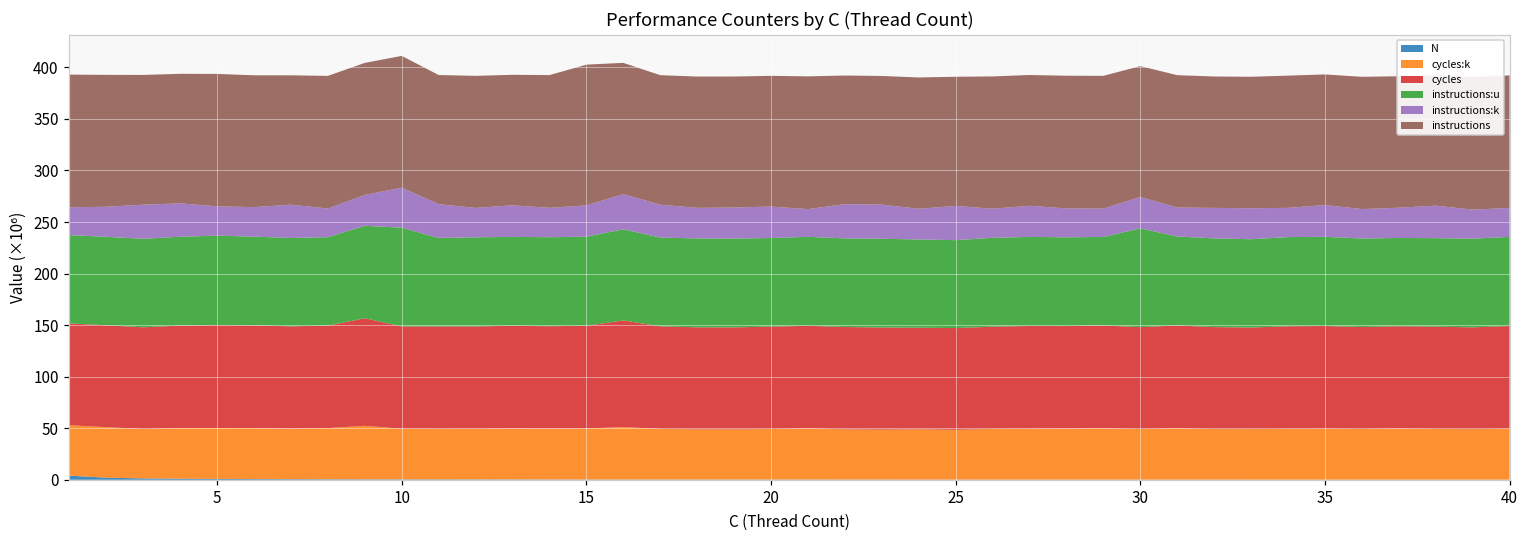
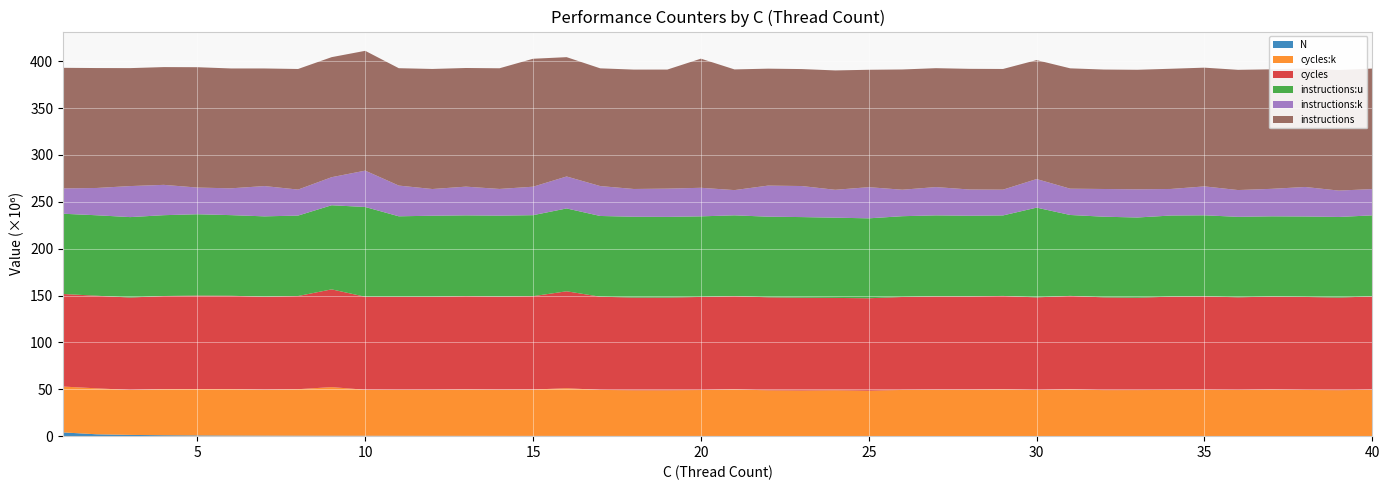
  {
    "cycles:k": {
      "5": 50,
      "10": 50,
      "15": 50,
      "20": 50,
      "25": 50,
      "30": 50,
      "35": 50,
      "40": 50
    },
    "cycles": {
      "5": 100,
      "10": 100,
      "15": 100,
      "20": 100,
      "25": 100,
      "30": 100,
      "35": 100,
      "40": 100
    },
    "instructions:u": {
      "5": 90,
      "10": 100,
      "15": 90,
      "20": 90,
      "25": 90,
      "30": 100,
      "35": 90,
      "40": 90
    },
    "instructions:k": {
      "5": 30,
      "10": 40,
      "15": 30,
      "20": 30,
      "25": 30,
      "30": 30,
      "35": 30,
      "40": 30
    },
    "instructions": {
      "5": 130,
      "10": 130,
      "15": 140,
-     "20": 130,
+     "20": 140,
      "25": 130,
      "30": 130,
      "35": 130,
      "40": 130
    }
  }
